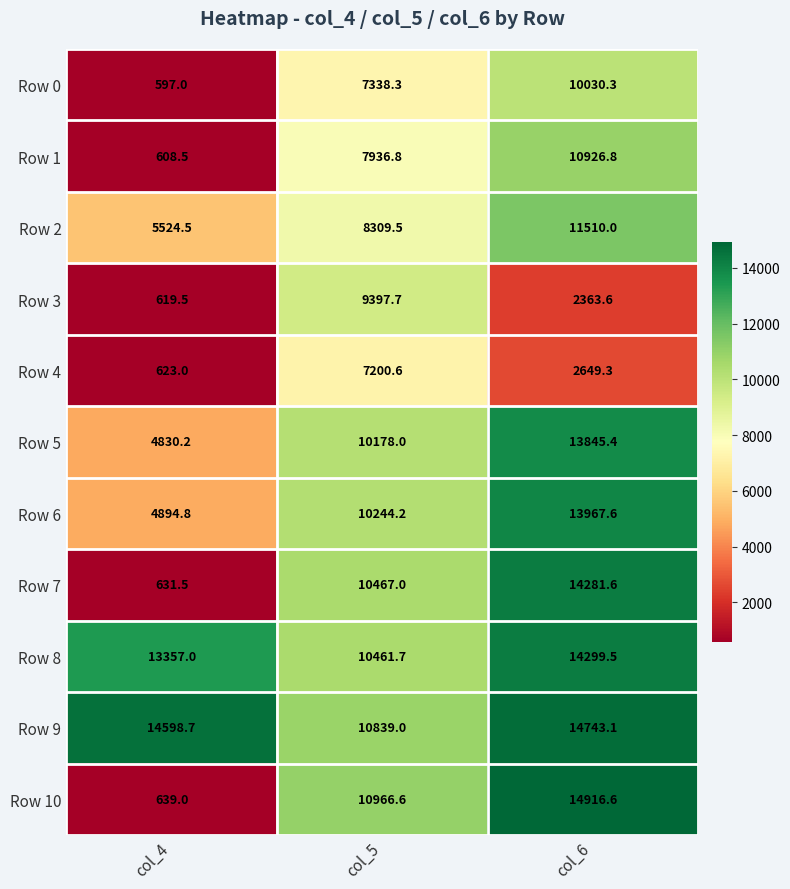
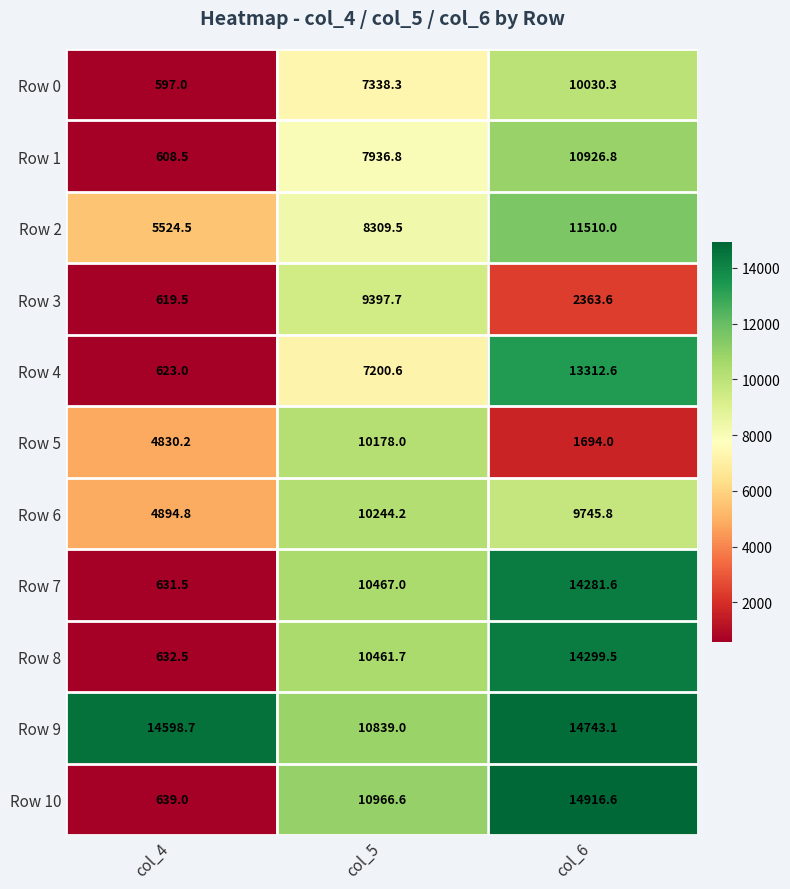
  {
    "Row 0": {
      "col_4": 597.0,
      "col_5": 7338.3,
      "col_6": 10030.3
    },
    "Row 1": {
      "col_4": 608.5,
      "col_5": 7936.8,
      "col_6": 10926.8
    },
    "Row 2": {
      "col_4": 5524.5,
      "col_5": 8309.5,
      "col_6": 11510.0
    },
    "Row 3": {
      "col_4": 619.5,
      "col_5": 9397.7,
      "col_6": 2363.6
    },
    "Row 4": {
      "col_4": 623.0,
      "col_5": 7200.6,
-     "col_6": 2649.3
+     "col_6": 13312.6
    },
    "Row 5": {
      "col_4": 4830.2,
      "col_5": 10178.0,
-     "col_6": 13845.4
+     "col_6": 1694.0
    },
    "Row 6": {
      "col_4": 4894.8,
      "col_5": 10244.2,
-     "col_6": 13967.6
+     "col_6": 9745.8
    },
    "Row 7": {
      "col_4": 631.5,
      "col_5": 10467.0,
      "col_6": 14281.6
    },
    "Row 8": {
-     "col_4": 13357.0,
+     "col_4": 632.5,
      "col_5": 10461.7,
      "col_6": 14299.5
    },
    "Row 9": {
      "col_4": 14598.7,
      "col_5": 10839.0,
      "col_6": 14743.1
    },
    "Row 10": {
      "col_4": 639.0,
      "col_5": 10966.6,
      "col_6": 14916.6
    }
  }
